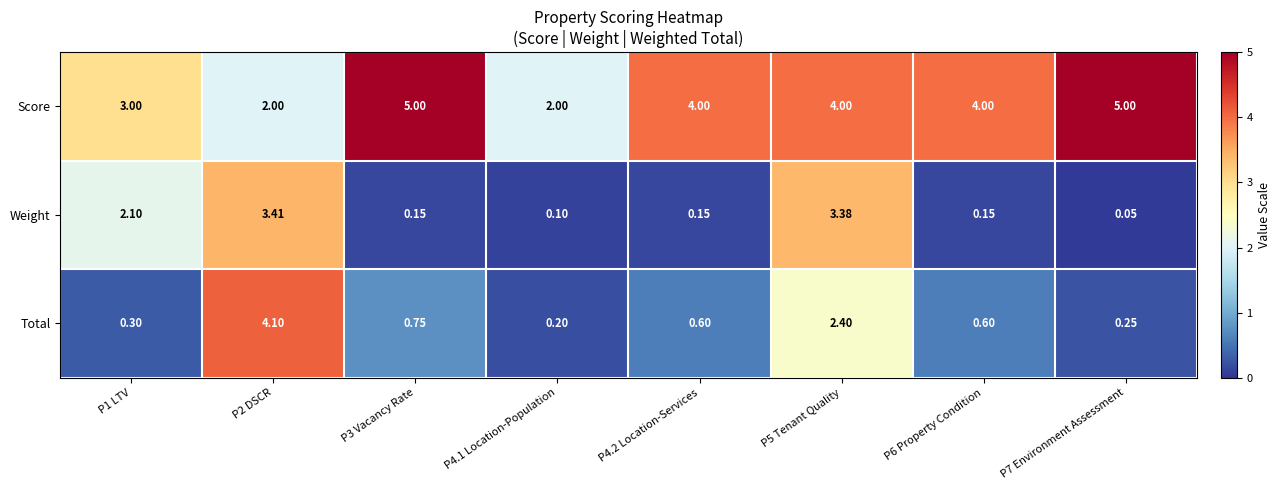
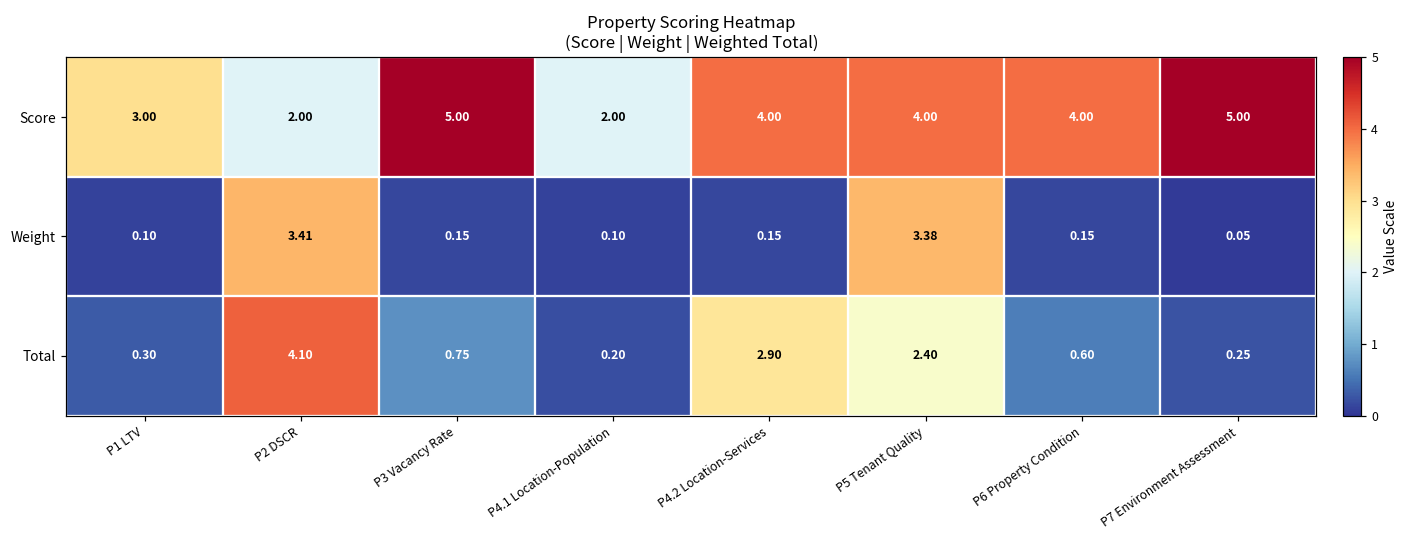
  {
    "Score": {
      "P1 LTV": 3.00,
      "P2 DSCR": 2.00,
      "P3 Vacancy Rate": 5.00,
      "P4.1 Location-Population": 2.00,
      "P4.2 Location-Services": 4.00,
      "P5 Tenant Quality": 4.00,
      "P6 Property Condition": 4.00,
      "P7 Environment Assessment": 5.00
    },
    "Weight": {
-     "P1 LTV": 2.10,
+     "P1 LTV": 0.10,
      "P2 DSCR": 3.41,
      "P3 Vacancy Rate": 0.15,
      "P4.1 Location-Population": 0.10,
      "P4.2 Location-Services": 0.15,
      "P5 Tenant Quality": 3.38,
      "P6 Property Condition": 0.15,
      "P7 Environment Assessment": 0.05
    },
    "Total": {
      "P1 LTV": 0.30,
      "P2 DSCR": 4.10,
      "P3 Vacancy Rate": 0.75,
      "P4.1 Location-Population": 0.20,
-     "P4.2 Location-Services": 0.60,
+     "P4.2 Location-Services": 2.90,
      "P5 Tenant Quality": 2.40,
      "P6 Property Condition": 0.60,
      "P7 Environment Assessment": 0.25
    }
  }
